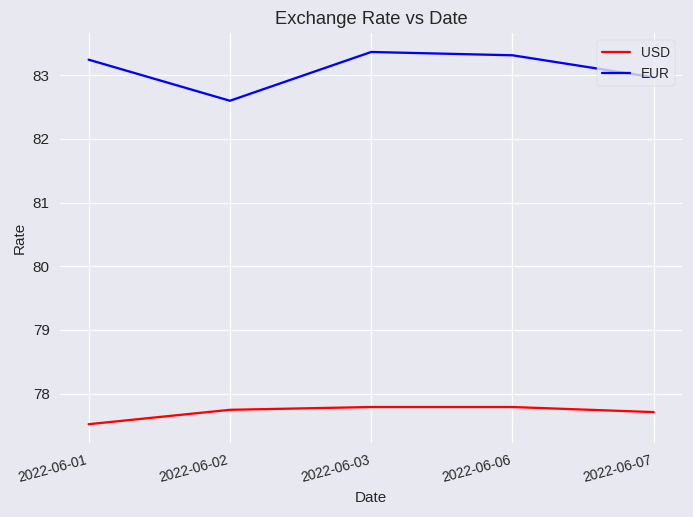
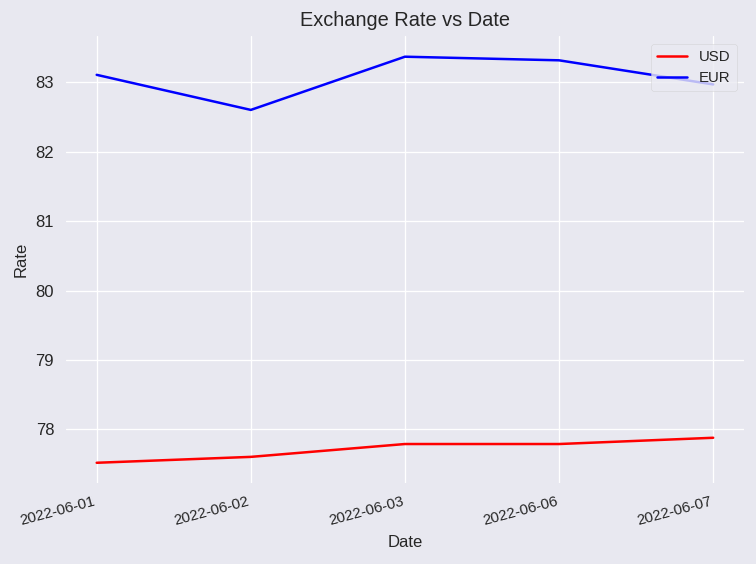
  {
    "USD": {
      "2022-06-01": 77.5,
-     "2022-06-02": 77.7,
+     "2022-06-02": 77.6,
      "2022-06-03": 77.8,
      "2022-06-06": 77.8,
-     "2022-06-07": 77.7
+     "2022-06-07": 77.9
    },
    "EUR": {
-     "2022-06-01": 83.2,
+     "2022-06-01": 83.1,
      "2022-06-02": 82.6,
      "2022-06-03": 83.4,
      "2022-06-06": 83.3
    }
  }
